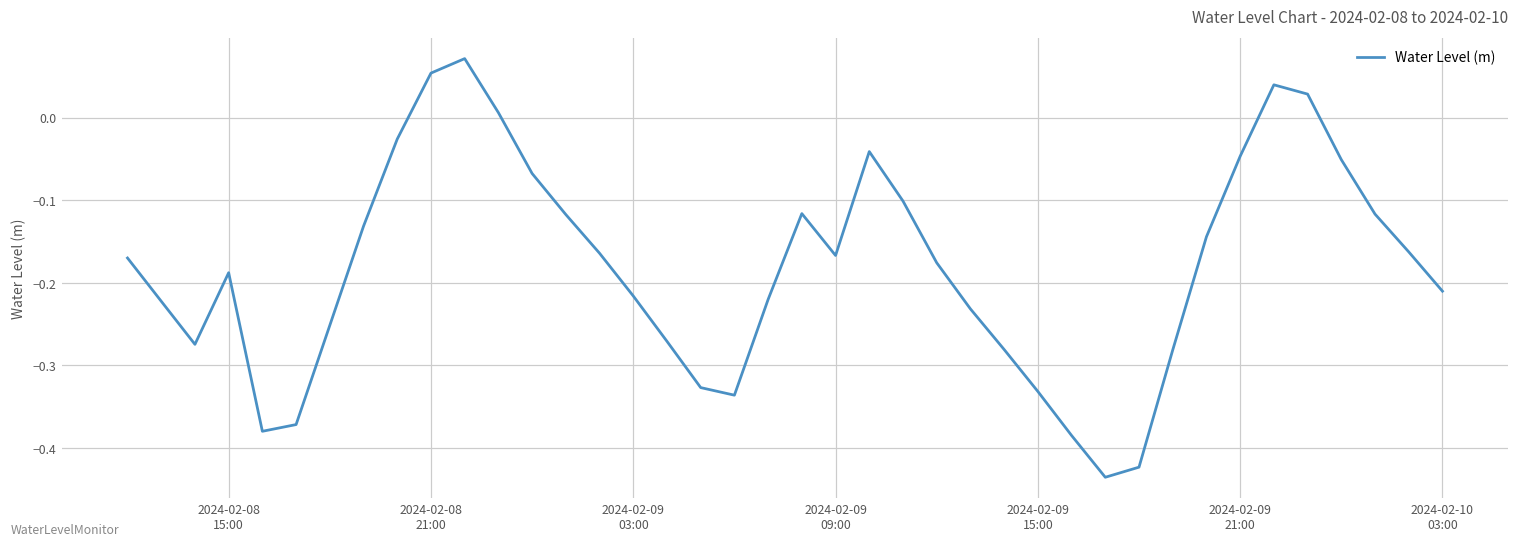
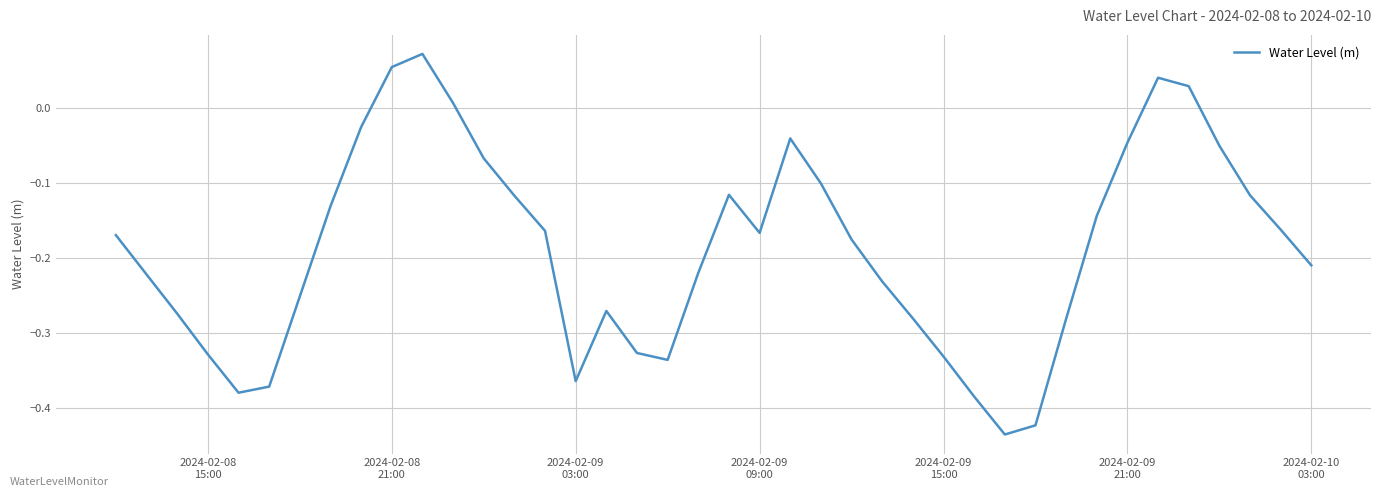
  {
-   "2024-02-08 15:00": -0.19,
+   "2024-02-08 15:00": -0.33,
    "2024-02-08 21:00": 0.05,
-   "2024-02-09 03:00": -0.22,
+   "2024-02-09 03:00": -0.36,
    "2024-02-09 09:00": -0.17,
    "2024-02-09 15:00": -0.33,
    "2024-02-09 21:00": -0.05,
    "2024-02-10 03:00": -0.21
  }
